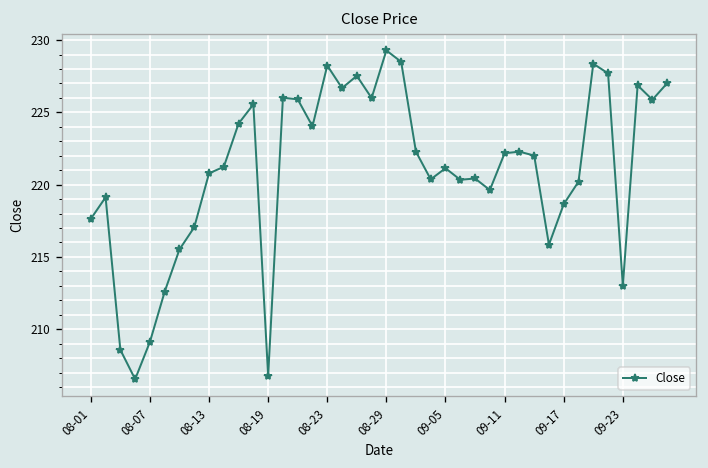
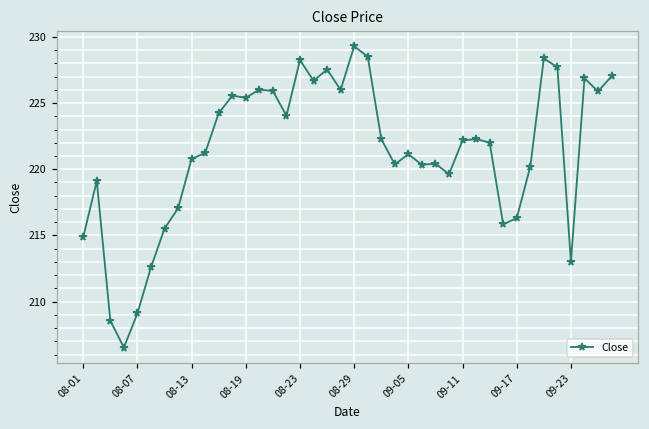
  {
-   "08-01": 217.6,
+   "08-01": 214.9,
    "08-07": 209.1,
    "08-13": 220.8,
-   "08-19": 206.8,
+   "08-19": 225.4,
    "08-23": 228.2,
    "08-29": 229.3,
    "09-05": 221.1,
    "09-11": 222.2,
-   "09-17": 218.6,
+   "09-17": 216.3,
    "09-23": 213.0
  }
